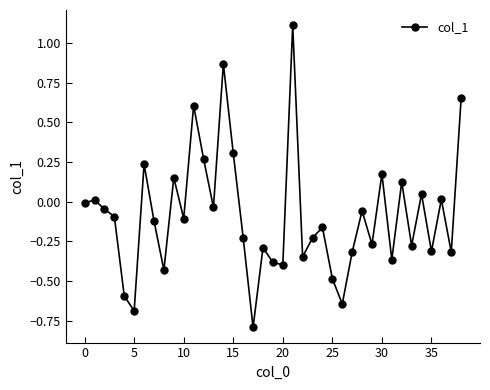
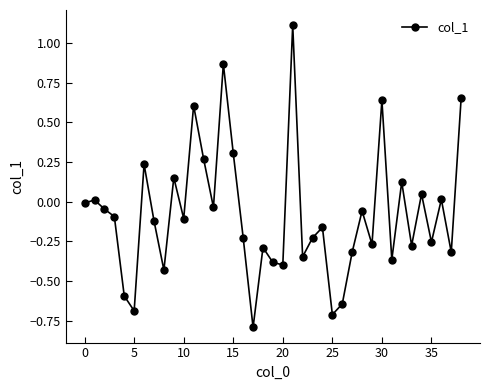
  {
    "0": -0.01,
    "5": -0.69,
    "10": -0.11,
    "15": 0.30,
    "20": -0.40,
-   "25": -0.49,
-   "30": 0.17,
-   "35": -0.31
+   "25": -0.71,
+   "30": 0.64,
+   "35": -0.26
  }
